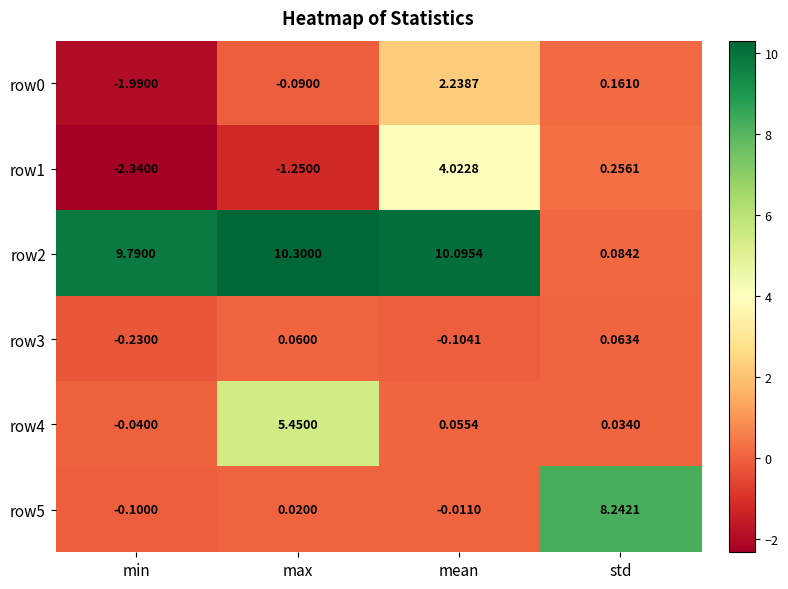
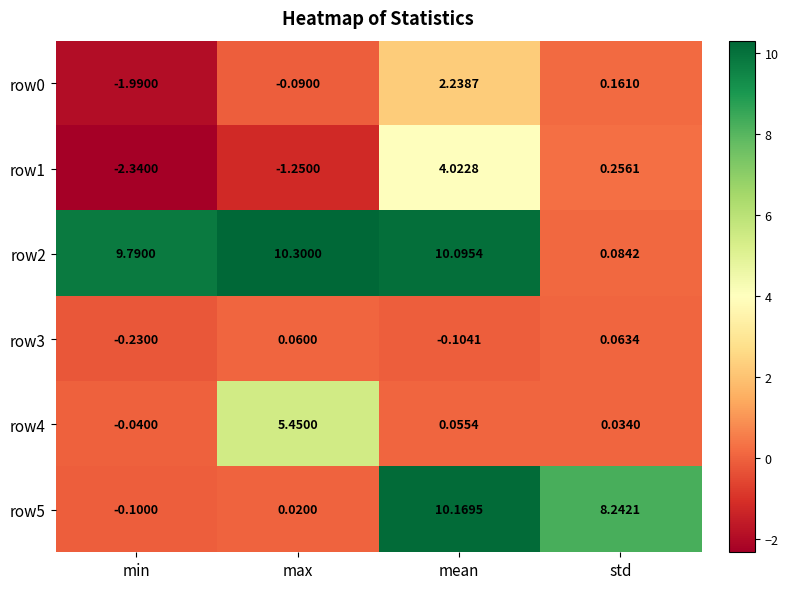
  {
    "row0": {
      "min": -1.9900,
      "max": -0.0900,
      "mean": 2.2387,
      "std": 0.1610
    },
    "row1": {
      "min": -2.3400,
      "max": -1.2500,
      "mean": 4.0228,
      "std": 0.2561
    },
    "row2": {
      "min": 9.7900,
      "max": 10.3000,
      "mean": 10.0954,
      "std": 0.0842
    },
    "row3": {
      "min": -0.2300,
      "max": 0.0600,
      "mean": -0.1041,
      "std": 0.0634
    },
    "row4": {
      "min": -0.0400,
      "max": 5.4500,
      "mean": 0.0554,
      "std": 0.0340
    },
    "row5": {
      "min": -0.1000,
      "max": 0.0200,
-     "mean": -0.0110,
+     "mean": 10.1695,
      "std": 8.2421
    }
  }
